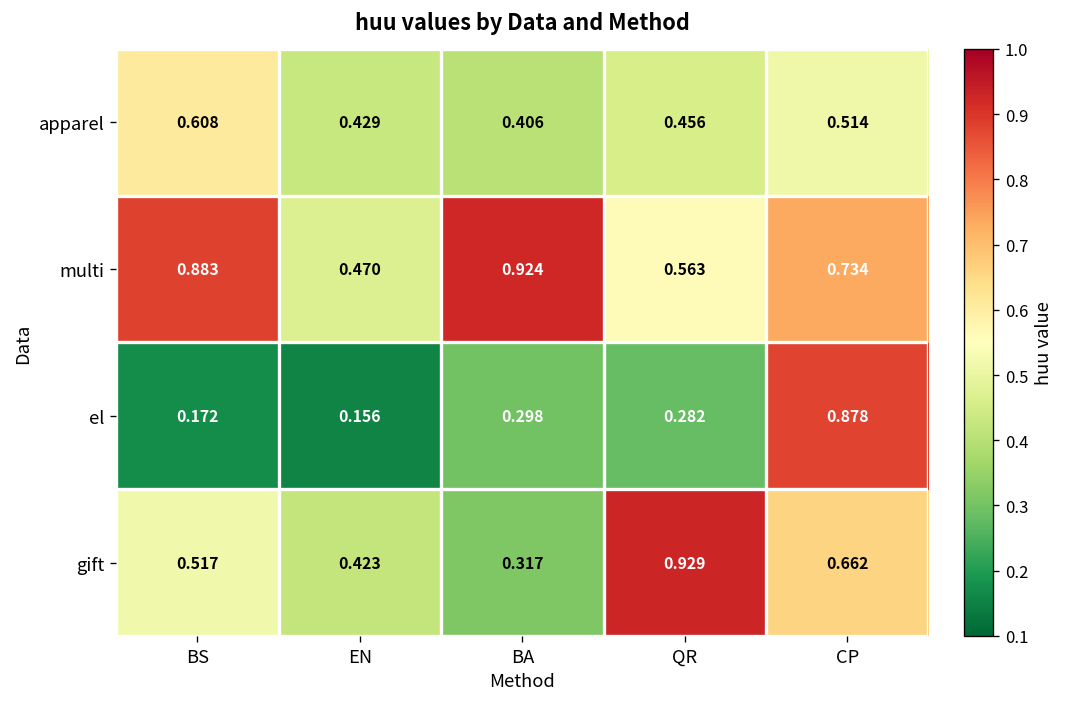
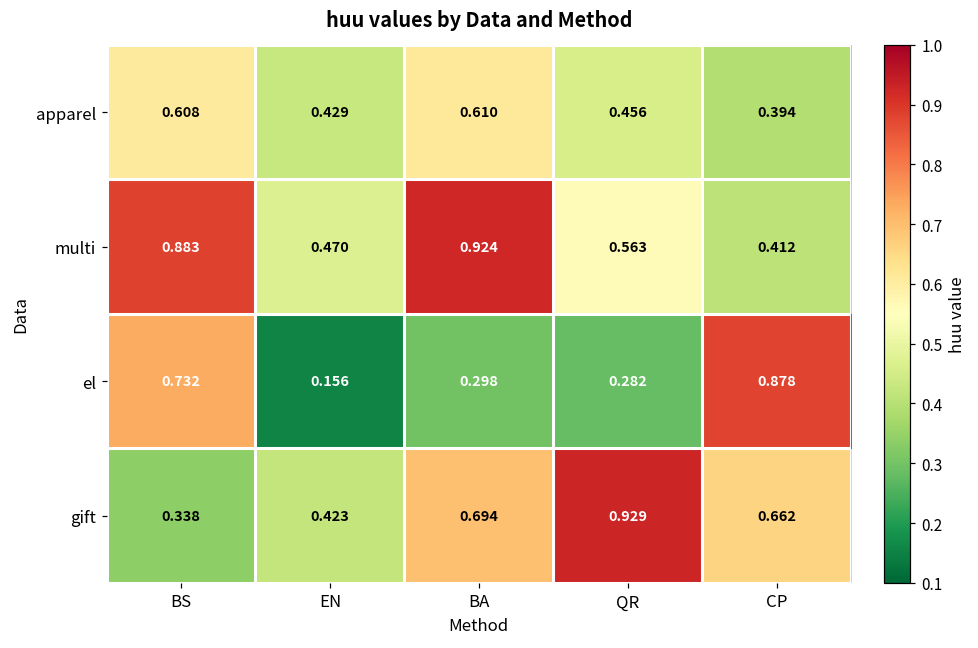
  {
    "apparel": {
      "BS": 0.608,
      "EN": 0.429,
-     "BA": 0.406,
+     "BA": 0.610,
      "QR": 0.456,
-     "CP": 0.514
+     "CP": 0.394
    },
    "multi": {
      "BS": 0.883,
      "EN": 0.470,
      "BA": 0.924,
      "QR": 0.563,
-     "CP": 0.734
+     "CP": 0.412
    },
    "el": {
-     "BS": 0.172,
+     "BS": 0.732,
      "EN": 0.156,
      "BA": 0.298,
      "QR": 0.282,
      "CP": 0.878
    },
    "gift": {
-     "BS": 0.517,
+     "BS": 0.338,
      "EN": 0.423,
-     "BA": 0.317,
+     "BA": 0.694,
      "QR": 0.929,
      "CP": 0.662
    }
  }
